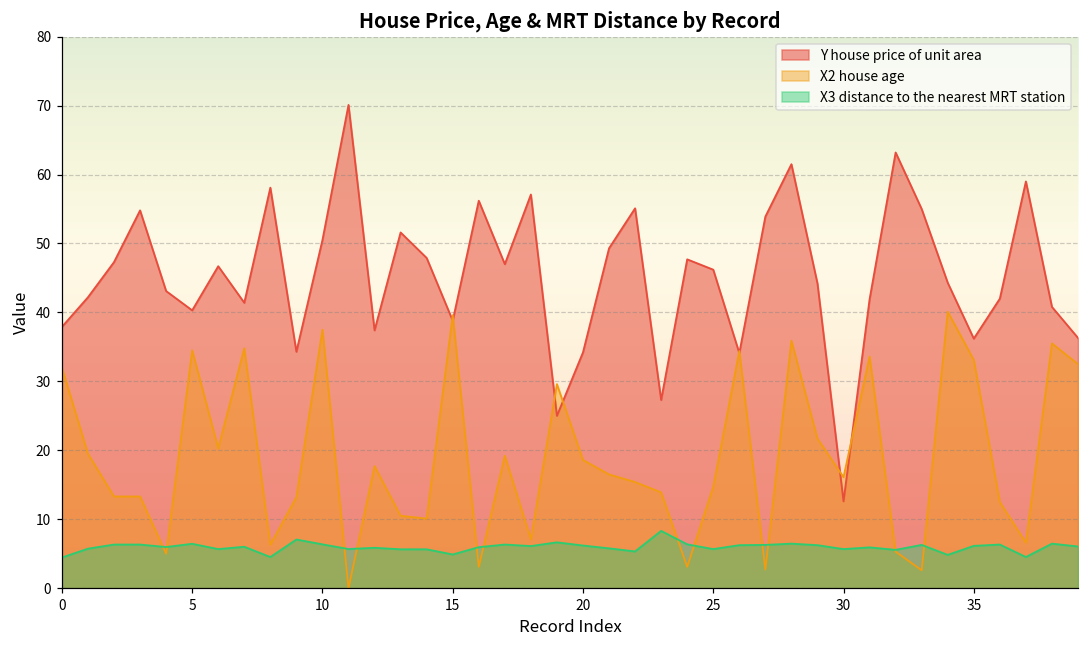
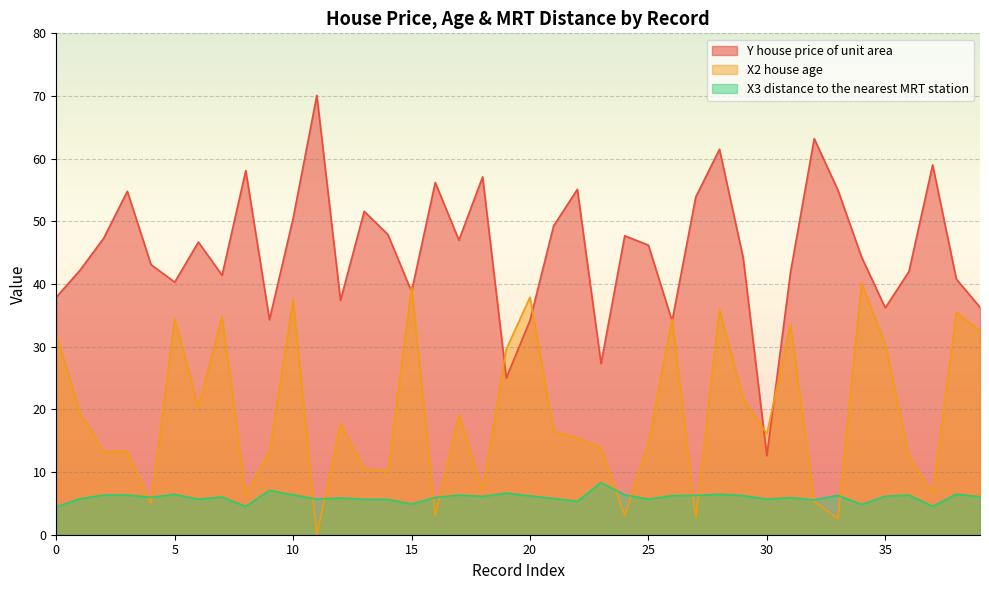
  {
    "Y house price of unit area": {
      "0": 38,
      "5": 40,
      "10": 51,
      "15": 39,
      "20": 34,
      "25": 46,
      "30": 13,
      "35": 36
    },
    "X2 house age": {
      "0": 32,
      "5": 35,
      "10": 38,
      "15": 40,
-     "20": 19,
+     "20": 38,
      "25": 15,
      "30": 16,
-     "35": 33
+     "35": 30
    },
    "X3 distance to the nearest MRT station": {
      "0": 4,
      "5": 6,
      "10": 6,
      "15": 5,
      "20": 6,
      "25": 6,
      "30": 6,
      "35": 6
    }
  }
